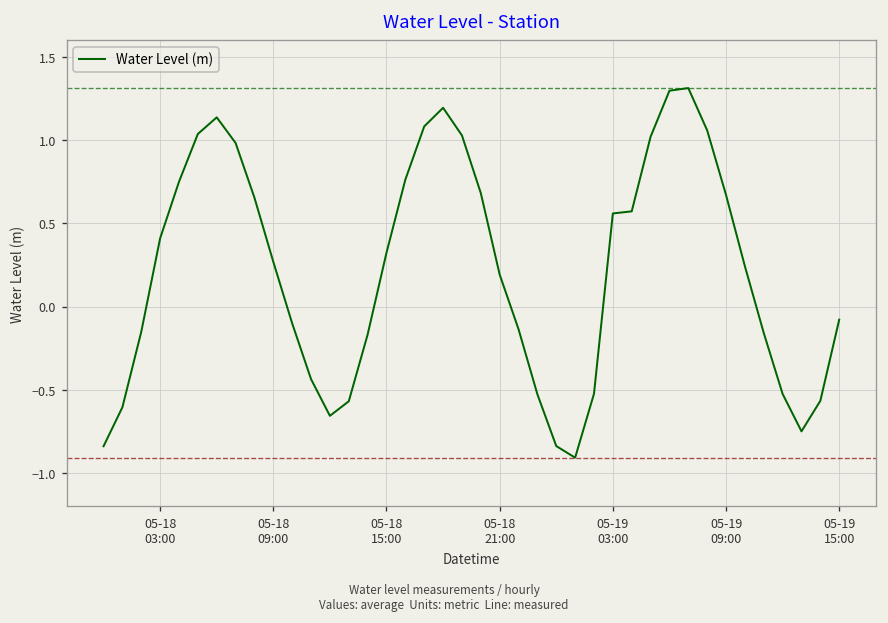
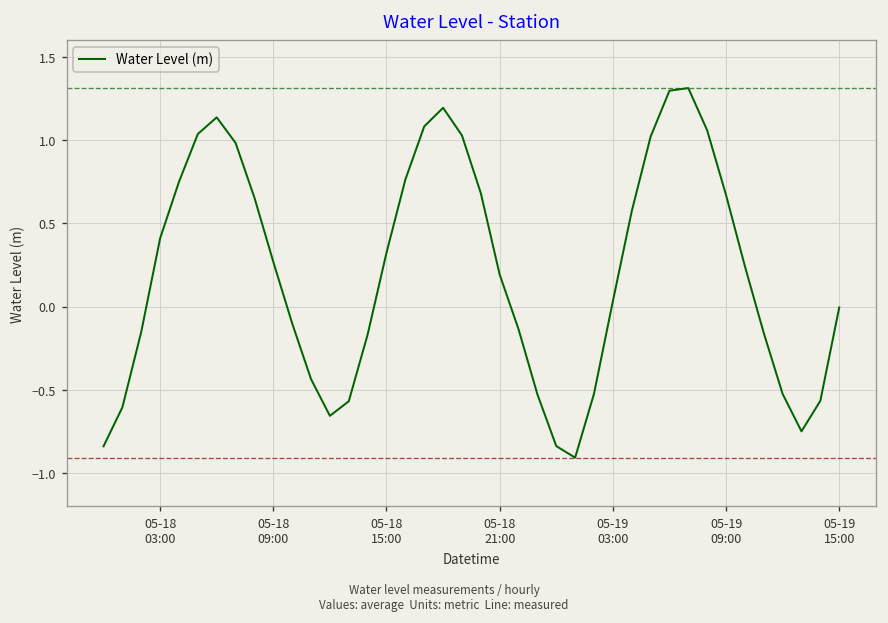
  {
    "05-18 03:00": 0.41,
    "05-18 09:00": 0.27,
    "05-18 15:00": 0.32,
    "05-18 21:00": 0.19,
-   "05-19 03:00": 0.56,
+   "05-19 03:00": 0.03,
    "05-19 09:00": 0.67,
-   "05-19 15:00": -0.08
+   "05-19 15:00": -0.01
  }
